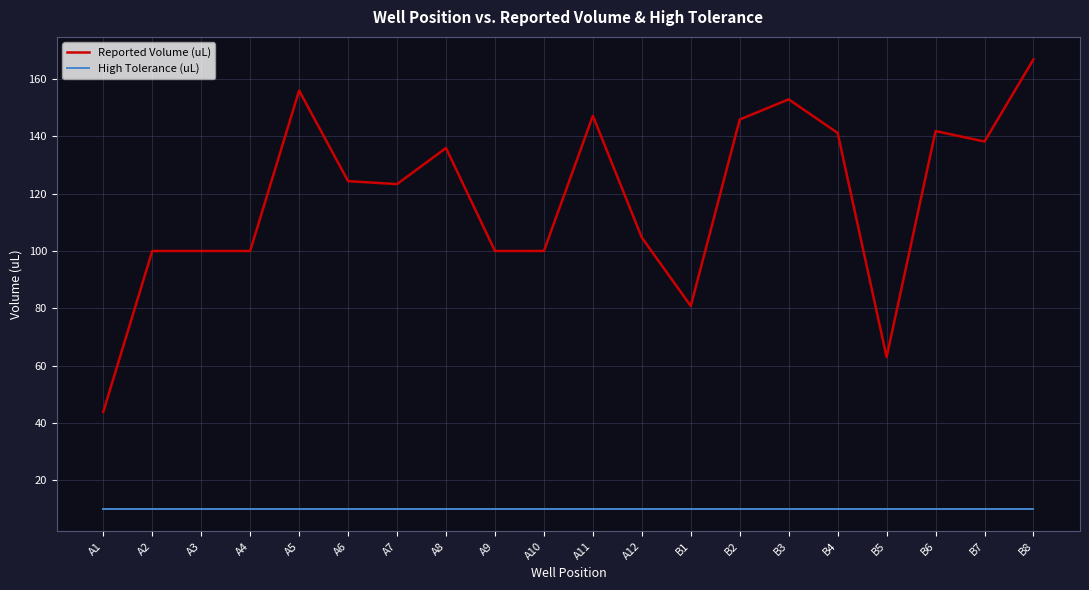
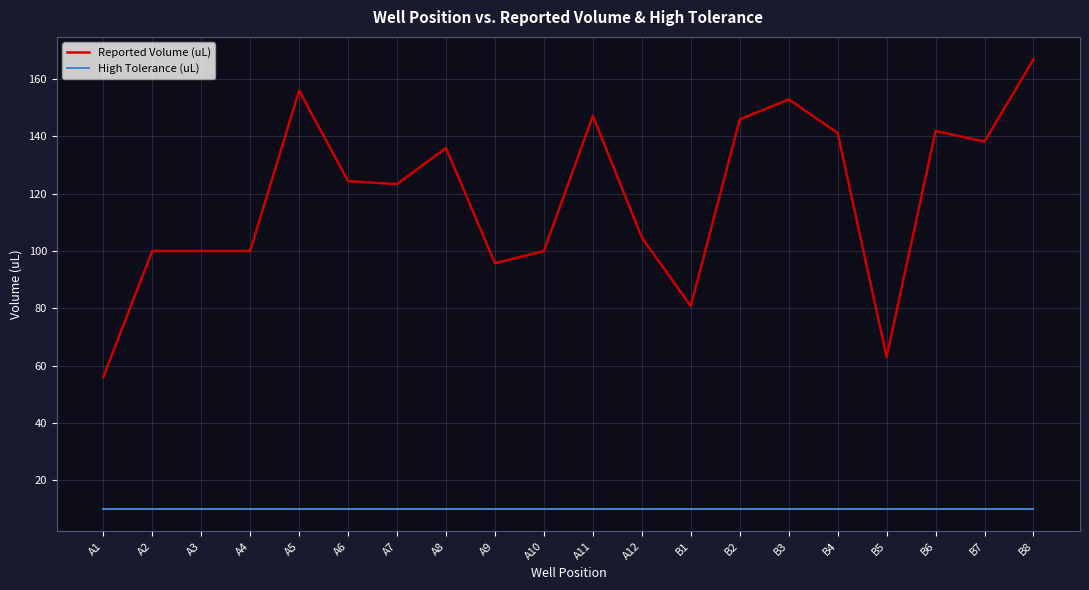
  {
    "Reported Volume (uL)": {
-     "A1": 44,
+     "A1": 56,
      "A2": 100,
      "A3": 100,
      "A4": 100,
      "A5": 156,
      "A6": 124,
      "A7": 123,
      "A8": 136,
-     "A9": 100,
+     "A9": 96,
      "A10": 100,
      "A11": 147,
      "A12": 105,
      "B1": 81,
      "B2": 146,
      "B3": 153,
      "B4": 141,
      "B5": 63,
      "B6": 142,
      "B7": 138,
      "B8": 167
    },
    "High Tolerance (uL)": {
      "A1": 10,
      "A2": 10,
      "A3": 10,
      "A4": 10,
      "A5": 10,
      "A6": 10,
      "A7": 10,
      "A8": 10,
      "A9": 10,
      "A10": 10,
      "A11": 10,
      "A12": 10,
      "B1": 10,
      "B2": 10,
      "B3": 10,
      "B4": 10,
      "B5": 10,
      "B6": 10,
      "B7": 10,
      "B8": 10
    }
  }
